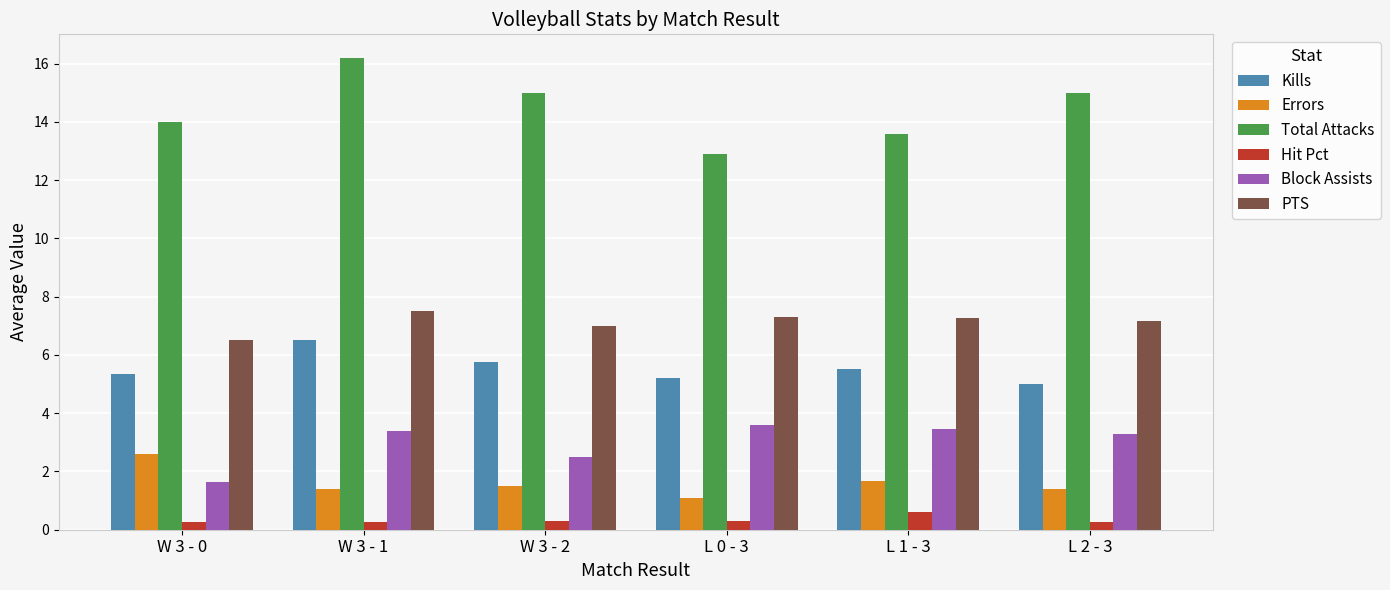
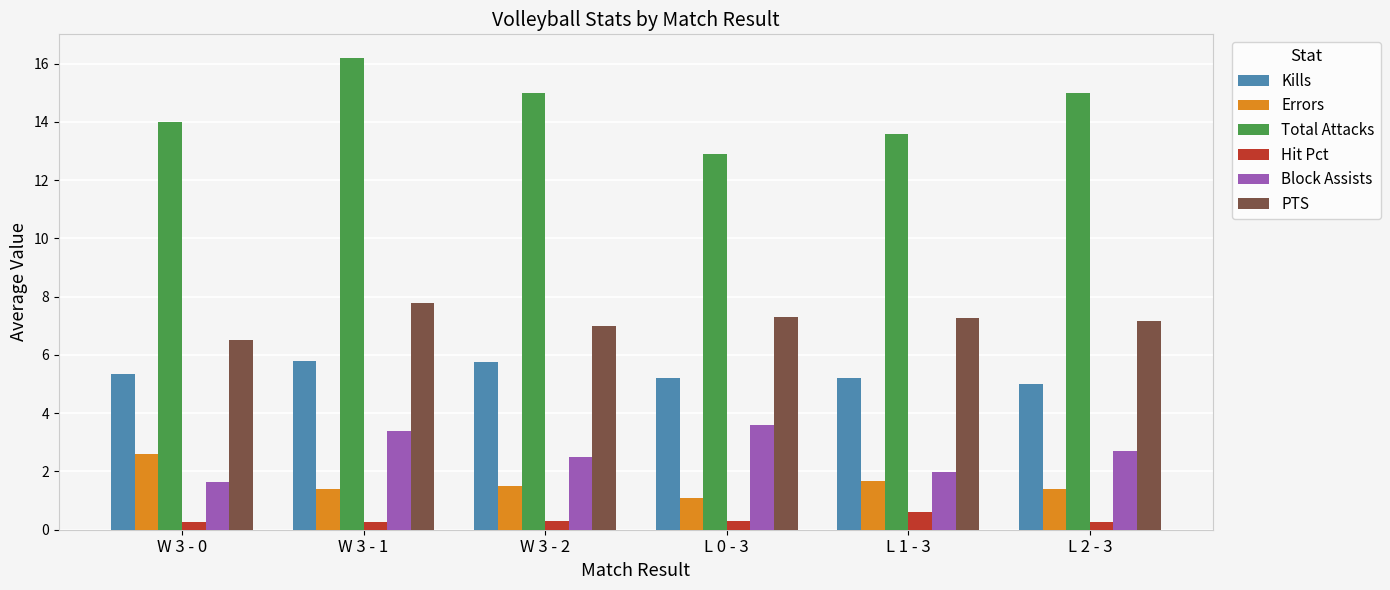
  {
    "Kills": {
      "W 3 - 0": 5.3,
-     "W 3 - 1": 6.5,
+     "W 3 - 1": 5.8,
      "W 3 - 2": 5.8,
      "L 0 - 3": 5.2,
-     "L 1 - 3": 5.5,
+     "L 1 - 3": 5.2,
      "L 2 - 3": 5.0
    },
    "Errors": {
      "W 3 - 0": 2.6,
      "W 3 - 1": 1.4,
      "W 3 - 2": 1.5,
      "L 0 - 3": 1.1,
      "L 1 - 3": 1.7,
      "L 2 - 3": 1.4
    },
    "Total Attacks": {
      "W 3 - 0": 14.0,
      "W 3 - 1": 16.2,
      "W 3 - 2": 15.0,
      "L 0 - 3": 12.9,
      "L 1 - 3": 13.6,
      "L 2 - 3": 15.0
    },
    "Hit Pct": {
      "W 3 - 0": 0.3,
      "W 3 - 1": 0.3,
      "W 3 - 2": 0.3,
      "L 0 - 3": 0.3,
      "L 1 - 3": 0.6,
      "L 2 - 3": 0.2
    },
    "Block Assists": {
      "W 3 - 0": 1.6,
      "W 3 - 1": 3.4,
      "W 3 - 2": 2.5,
      "L 0 - 3": 3.6,
-     "L 1 - 3": 3.4,
-     "L 2 - 3": 3.3
+     "L 1 - 3": 2.0,
+     "L 2 - 3": 2.7
    },
    "PTS": {
      "W 3 - 0": 6.5,
-     "W 3 - 1": 7.5,
+     "W 3 - 1": 7.8,
      "W 3 - 2": 7.0,
      "L 0 - 3": 7.3,
      "L 1 - 3": 7.3,
      "L 2 - 3": 7.2
    }
  }
